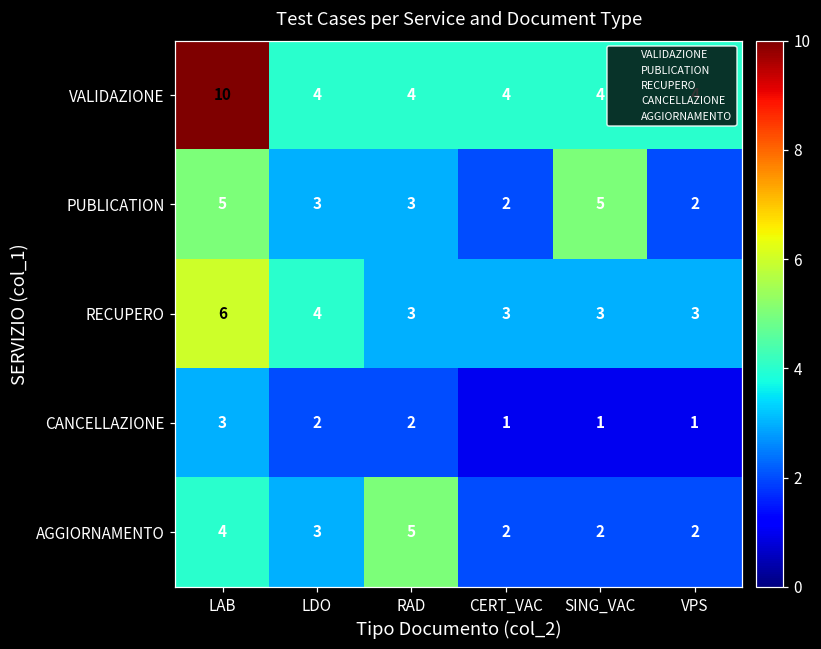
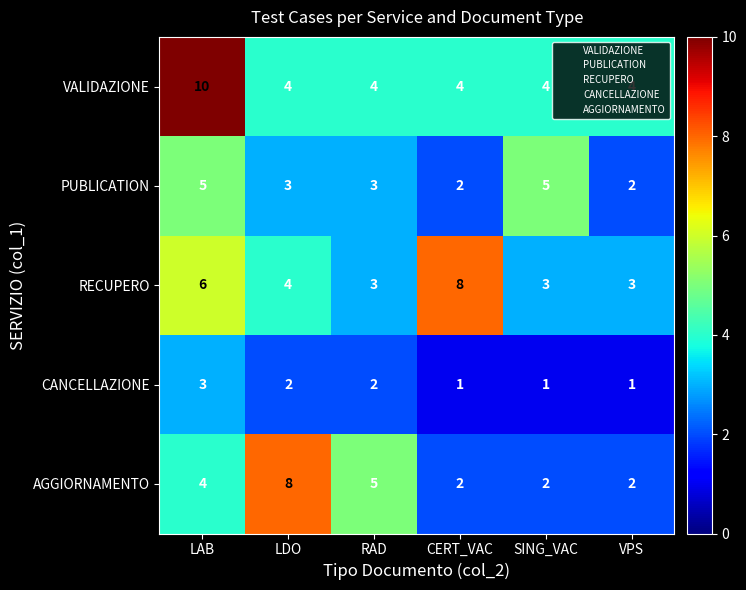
  {
    "VALIDAZIONE": {
      "LAB": 10,
      "LDO": 4,
      "RAD": 4,
      "CERT_VAC": 4,
      "SING_VAC": 4
    },
    "PUBLICATION": {
      "LAB": 5,
      "LDO": 3,
      "RAD": 3,
      "CERT_VAC": 2,
      "SING_VAC": 5,
      "VPS": 2
    },
    "RECUPERO": {
      "LAB": 6,
      "LDO": 4,
      "RAD": 3,
-     "CERT_VAC": 3,
+     "CERT_VAC": 8,
      "SING_VAC": 3,
      "VPS": 3
    },
    "CANCELLAZIONE": {
      "LAB": 3,
      "LDO": 2,
      "RAD": 2,
      "CERT_VAC": 1,
      "SING_VAC": 1,
      "VPS": 1
    },
    "AGGIORNAMENTO": {
      "LAB": 4,
-     "LDO": 3,
+     "LDO": 8,
      "RAD": 5,
      "CERT_VAC": 2,
      "SING_VAC": 2,
      "VPS": 2
    }
  }
